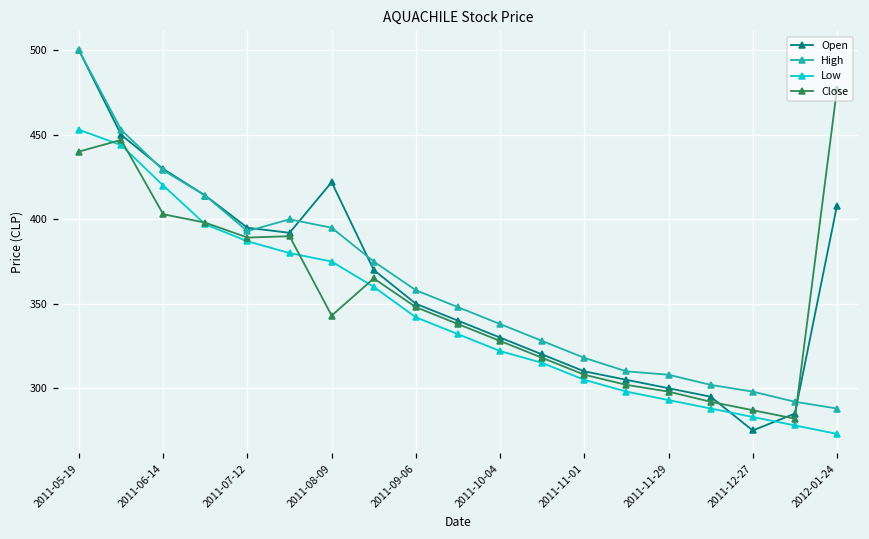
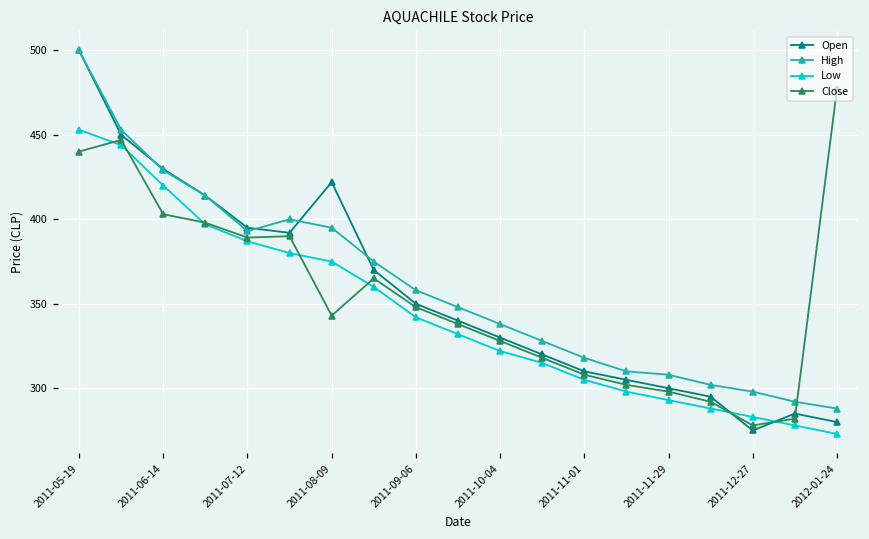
  {
    "Open": {
      "2011-07-12": 395,
      "2011-08-09": 422,
      "2011-09-06": 350,
      "2011-10-04": 330,
      "2011-11-01": 310,
      "2011-11-29": 300,
      "2011-12-27": 275,
-     "2012-01-24": 408
+     "2012-01-24": 280
    },
    "Close": {
      "2011-05-19": 440,
      "2011-06-14": 403,
      "2011-07-12": 389,
      "2011-08-09": 343,
      "2011-09-06": 348,
      "2011-10-04": 328,
      "2011-11-01": 308,
      "2011-11-29": 298,
-     "2011-12-27": 287
+     "2011-12-27": 278
    }
  }
